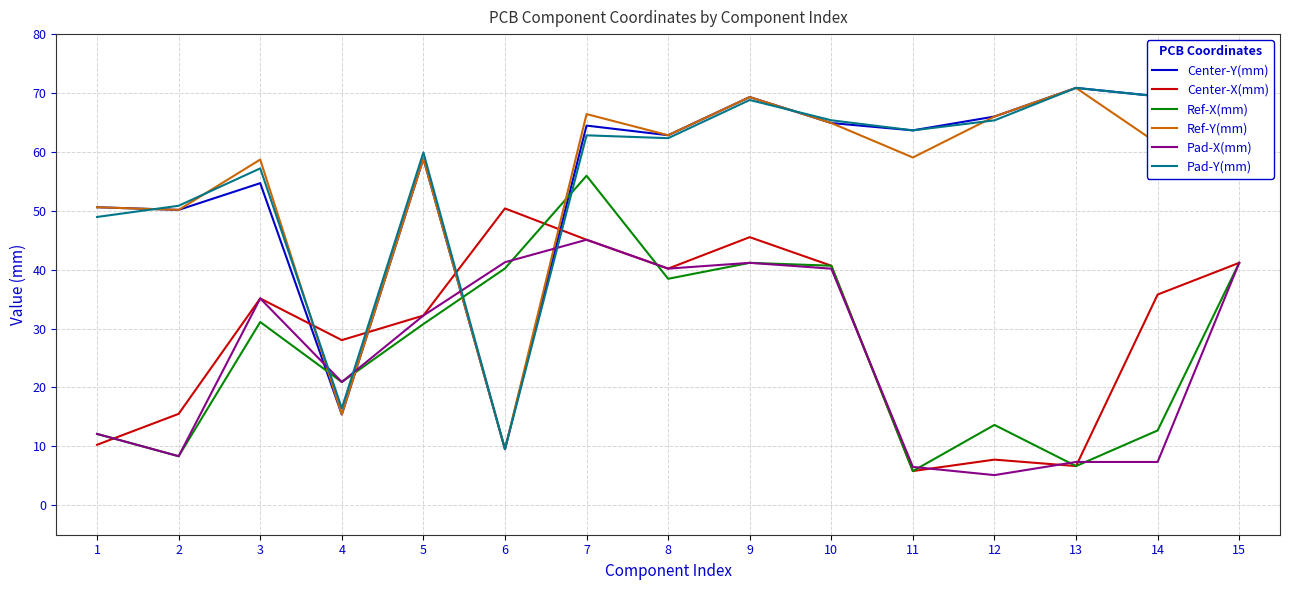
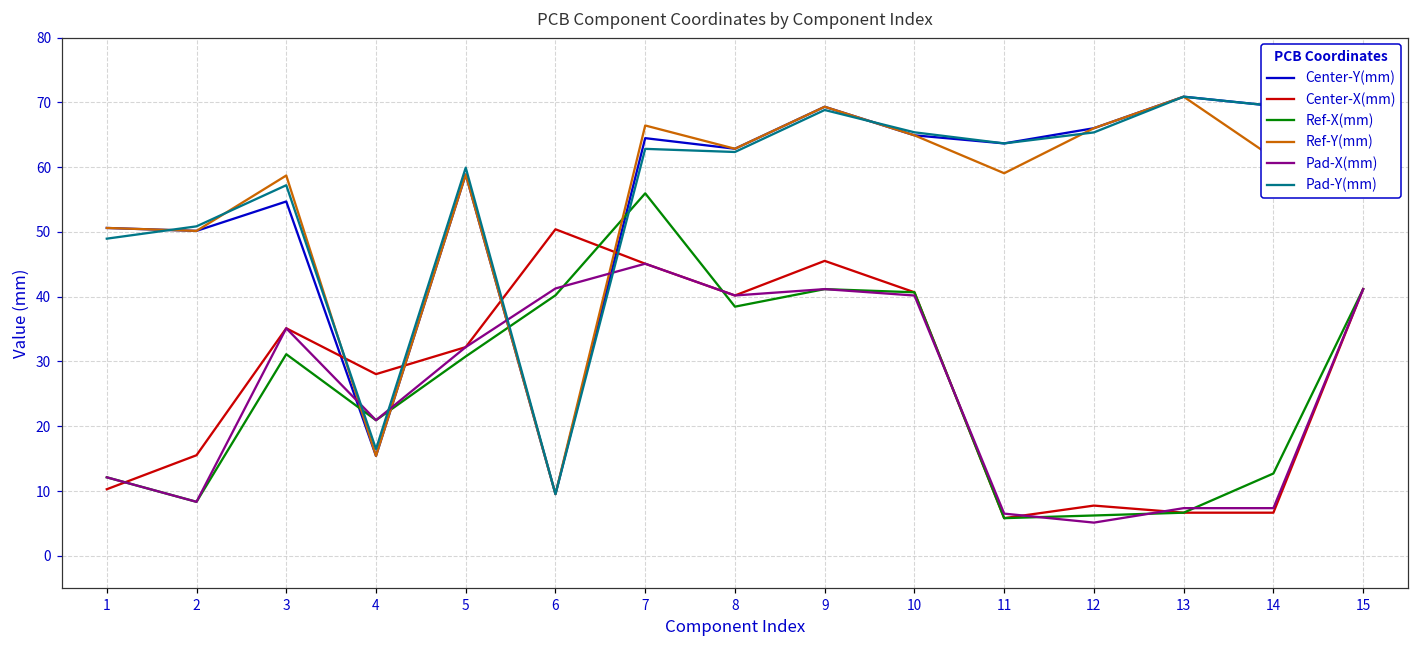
  {
    "Center-Y(mm)": {
      "3": 55,
      "7": 64
    },
    "Center-X(mm)": {
      "1": 10,
      "2": 16,
      "4": 28,
      "6": 50,
      "9": 46,
      "12": 8,
-     "14": 36
+     "14": 7
    },
    "Ref-X(mm)": {
      "3": 31,
      "5": 31,
      "6": 40,
      "7": 56,
      "8": 38,
-     "12": 14,
+     "12": 6,
      "14": 13
    },
    "Ref-Y(mm)": {
      "3": 59,
      "7": 66,
      "11": 59
    },
    "Pad-X(mm)": {
      "6": 41,
      "10": 40,
      "11": 7,
      "12": 5,
      "13": 7,
      "14": 7
    },
    "Pad-Y(mm)": {
      "1": 49,
      "2": 51,
      "3": 57,
      "4": 16,
      "5": 60,
      "7": 63,
      "8": 62,
      "9": 69,
      "10": 65,
      "12": 65
    }
  }
